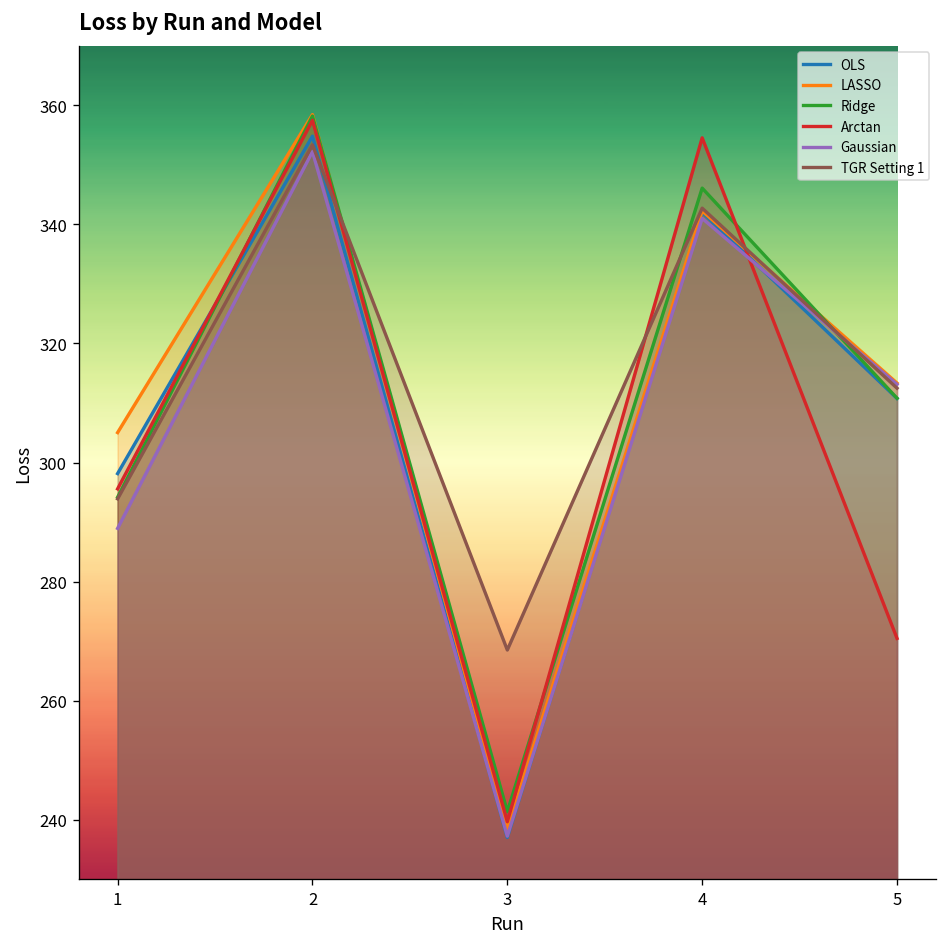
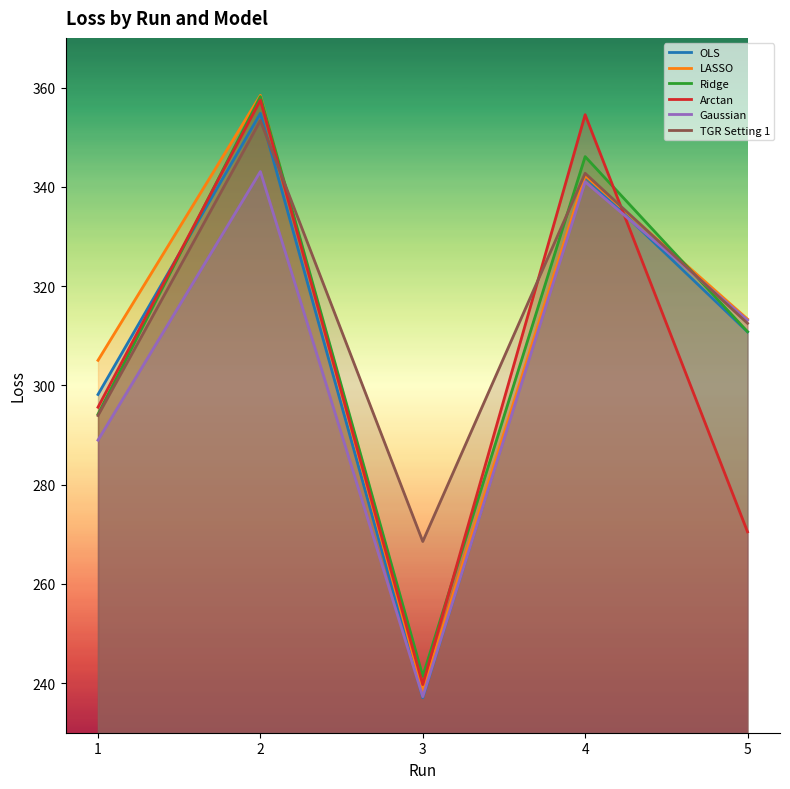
  {
    "OLS": {
      "1": 298,
      "2": 355
    },
    "LASSO": {
      "1": 305,
      "3": 238
    },
    "Ridge": {
      "3": 241,
      "4": 346
    },
    "Arctan": {
      "1": 296,
      "2": 357,
      "3": 240,
      "4": 355,
      "5": 270
    },
    "Gaussian": {
      "1": 289,
-     "2": 352,
+     "2": 343,
      "4": 341
    },
    "TGR Setting 1": {
      "2": 353,
      "3": 269,
      "5": 312
    }
  }
